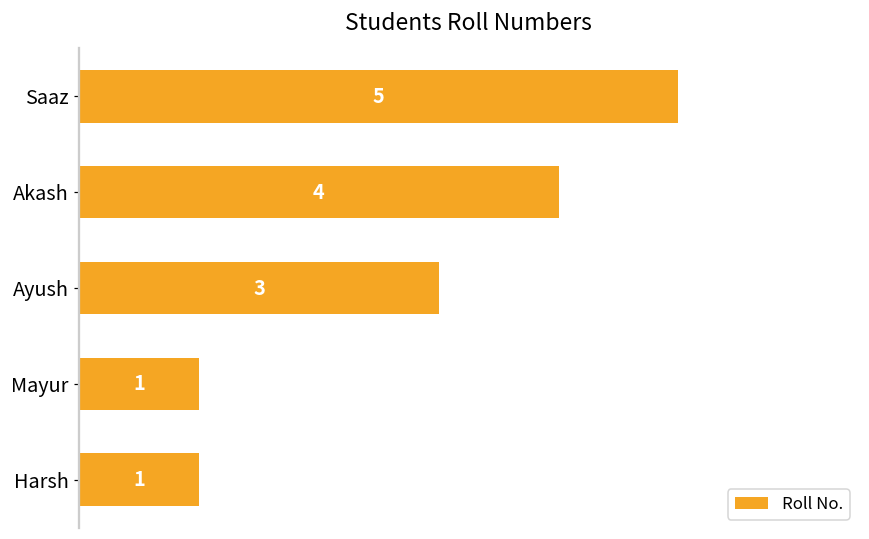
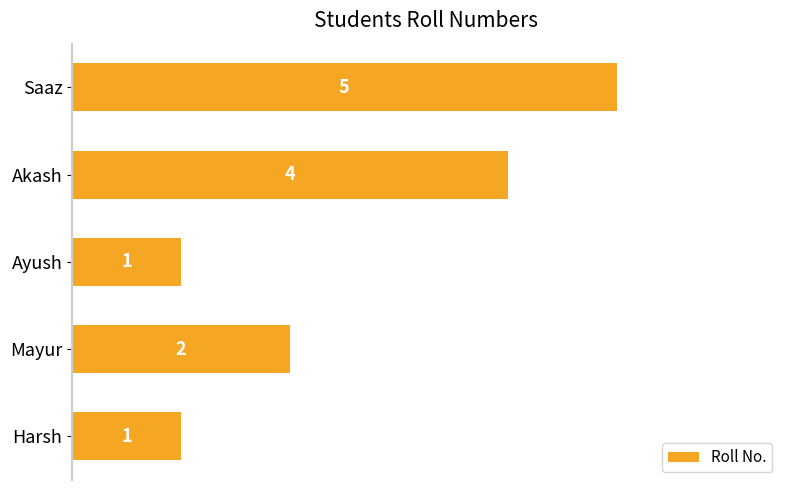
  {
    "Saaz": 5,
    "Akash": 4,
-   "Ayush": 3,
-   "Mayur": 1,
+   "Ayush": 1,
+   "Mayur": 2,
    "Harsh": 1
  }
